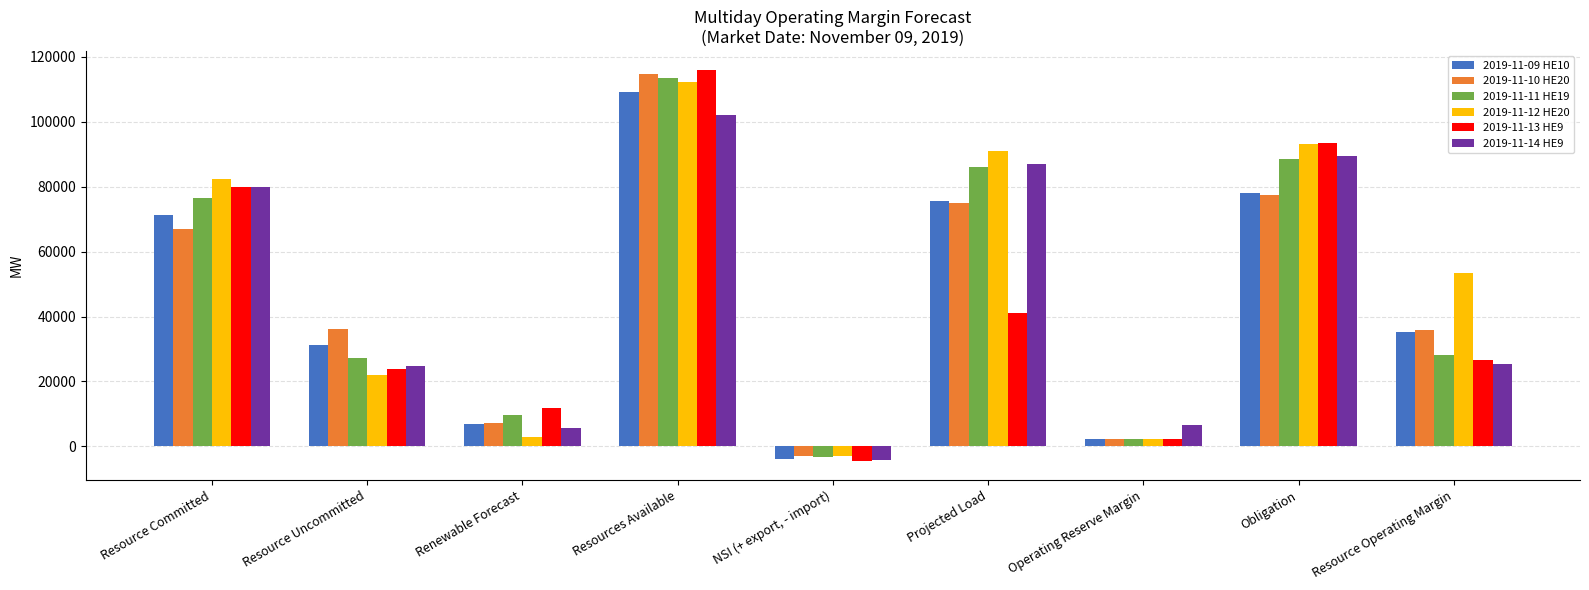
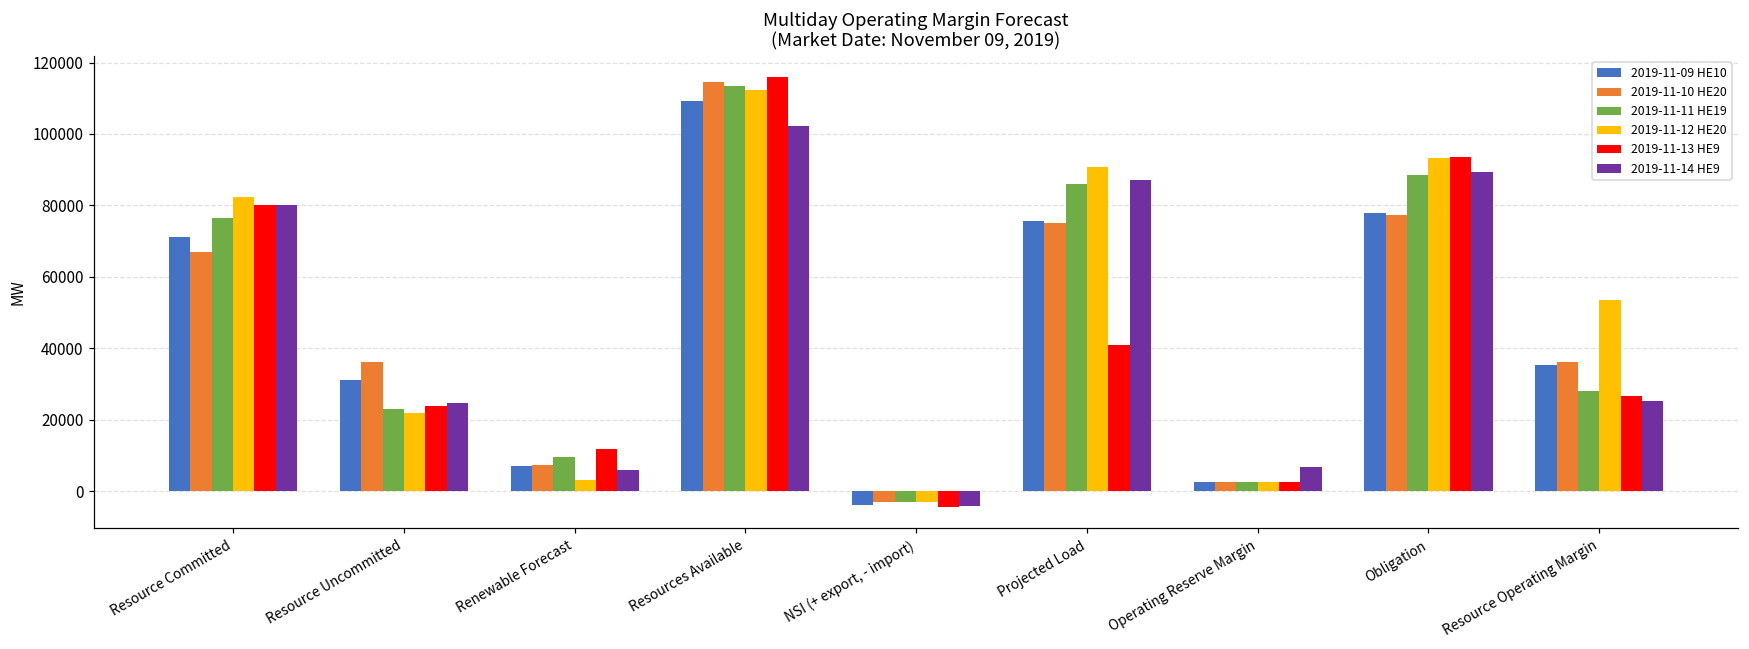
  {
    "2019-11-09 HE10": {
      "Resource Committed": 71000,
      "Resource Uncommitted": 31000,
      "Renewable Forecast": 7000,
      "Resources Available": 109000,
      "NSI (+ export, - import)": -4000,
      "Projected Load": 76000,
      "Operating Reserve Margin": 2000,
      "Obligation": 78000,
      "Resource Operating Margin": 35000
    },
    "2019-11-10 HE20": {
      "Resource Committed": 67000,
      "Resource Uncommitted": 36000,
      "Renewable Forecast": 7000,
      "Resources Available": 115000,
      "NSI (+ export, - import)": -3000,
      "Projected Load": 75000,
      "Operating Reserve Margin": 2000,
      "Obligation": 77000,
      "Resource Operating Margin": 36000
    },
    "2019-11-11 HE19": {
      "Resource Committed": 77000,
-     "Resource Uncommitted": 27000,
+     "Resource Uncommitted": 23000,
      "Renewable Forecast": 10000,
      "Resources Available": 113000,
      "NSI (+ export, - import)": -3000,
      "Projected Load": 86000,
      "Operating Reserve Margin": 2000,
      "Obligation": 89000,
      "Resource Operating Margin": 28000
    },
    "2019-11-12 HE20": {
      "Resource Committed": 82000,
      "Resource Uncommitted": 22000,
      "Renewable Forecast": 3000,
      "Resources Available": 112000,
      "NSI (+ export, - import)": -3000,
      "Projected Load": 91000,
      "Operating Reserve Margin": 2000,
      "Obligation": 93000,
      "Resource Operating Margin": 53000
    },
    "2019-11-13 HE9": {
      "Resource Committed": 80000,
      "Resource Uncommitted": 24000,
      "Renewable Forecast": 12000,
      "Resources Available": 116000,
      "NSI (+ export, - import)": -4000,
      "Projected Load": 41000,
      "Operating Reserve Margin": 2000,
      "Obligation": 93000,
      "Resource Operating Margin": 27000
    },
    "2019-11-14 HE9": {
      "Resource Committed": 80000,
      "Resource Uncommitted": 25000,
      "Renewable Forecast": 6000,
      "Resources Available": 102000,
      "NSI (+ export, - import)": -4000,
      "Projected Load": 87000,
      "Operating Reserve Margin": 7000,
      "Obligation": 89000,
      "Resource Operating Margin": 25000
    }
  }
